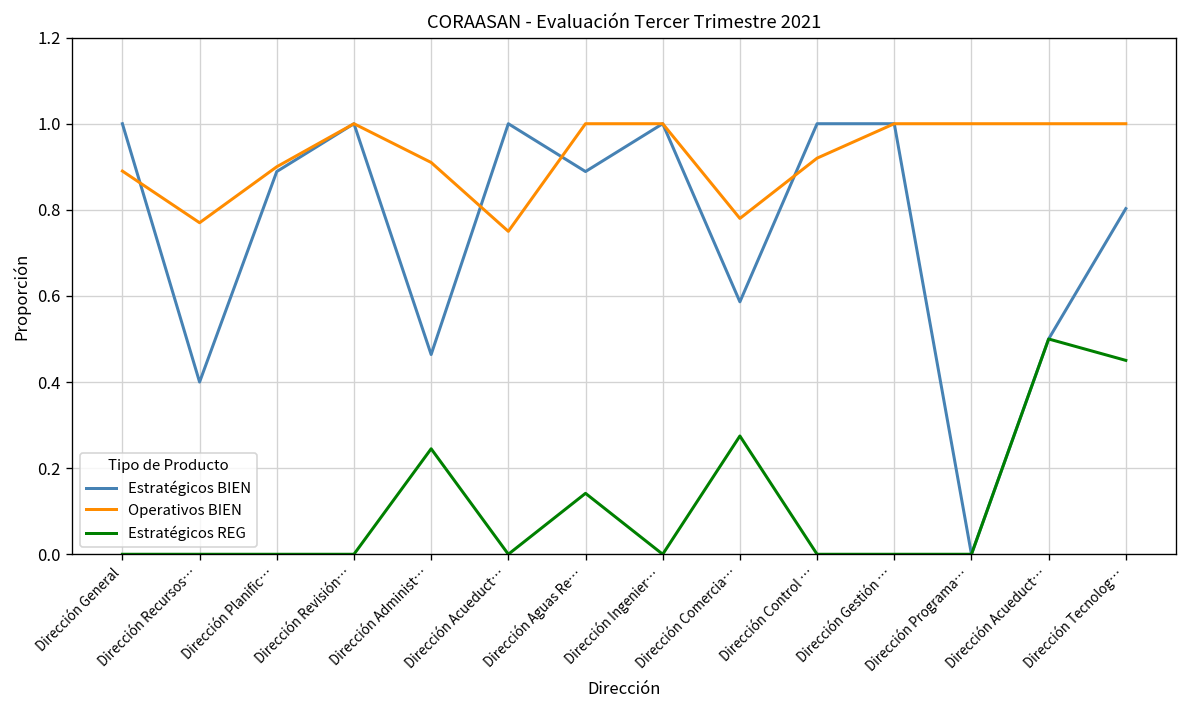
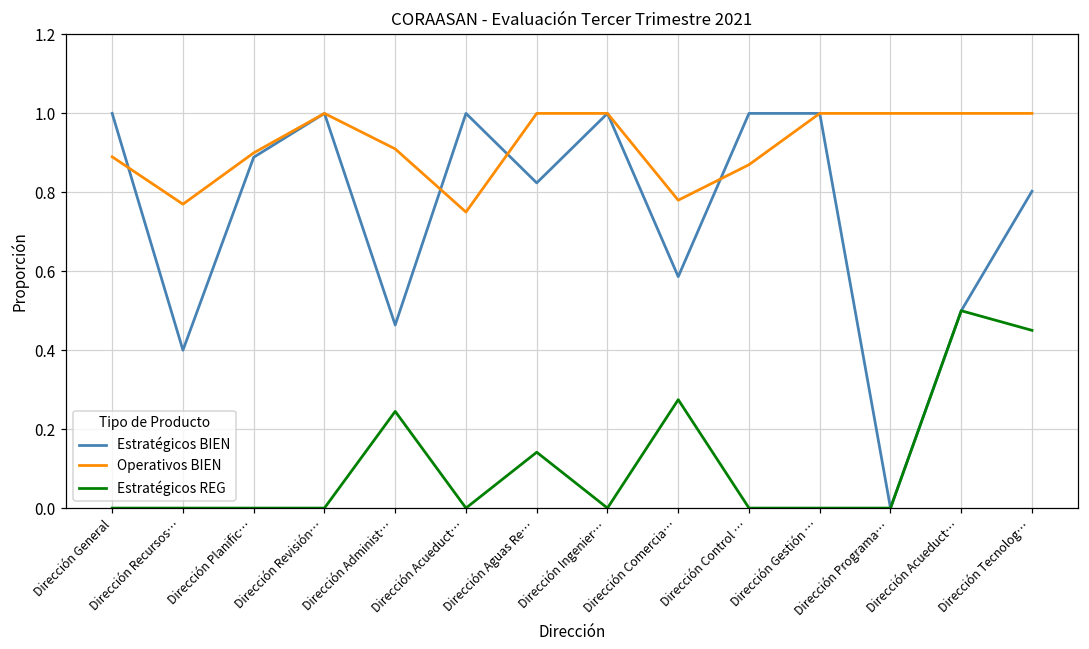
  {
    "Estratégicos BIEN": {
      "Dirección General": 1.00,
      "Dirección Recursos…": 0.40,
      "Dirección Planific…": 0.89,
      "Dirección Administ…": 0.46,
-     "Dirección Aguas Re…": 0.89,
+     "Dirección Aguas Re…": 0.82,
      "Dirección Comercia…": 0.59,
      "Dirección Control …": 1.00,
      "Dirección Tecnolog…": 0.80
    },
    "Operativos BIEN": {
      "Dirección General": 0.89,
      "Dirección Recursos…": 0.77,
      "Dirección Planific…": 0.90,
      "Dirección Administ…": 0.91,
      "Dirección Aguas Re…": 1.00,
      "Dirección Comercia…": 0.78,
-     "Dirección Control …": 0.92,
+     "Dirección Control …": 0.87,
      "Dirección Programa…": 1.00,
      "Dirección Tecnolog…": 1.00
    },
    "Estratégicos REG": {
      "Dirección General": 0.00,
      "Dirección Recursos…": 0.00,
      "Dirección Planific…": 0.00,
      "Dirección Revisión…": 0.00,
      "Dirección Administ…": 0.25,
      "Dirección Aguas Re…": 0.14,
      "Dirección Ingenier…": 0.00,
      "Dirección Comercia…": 0.27,
      "Dirección Control …": 0.00,
      "Dirección Gestión …": 0.00,
      "Dirección Tecnolog…": 0.45
    }
  }
